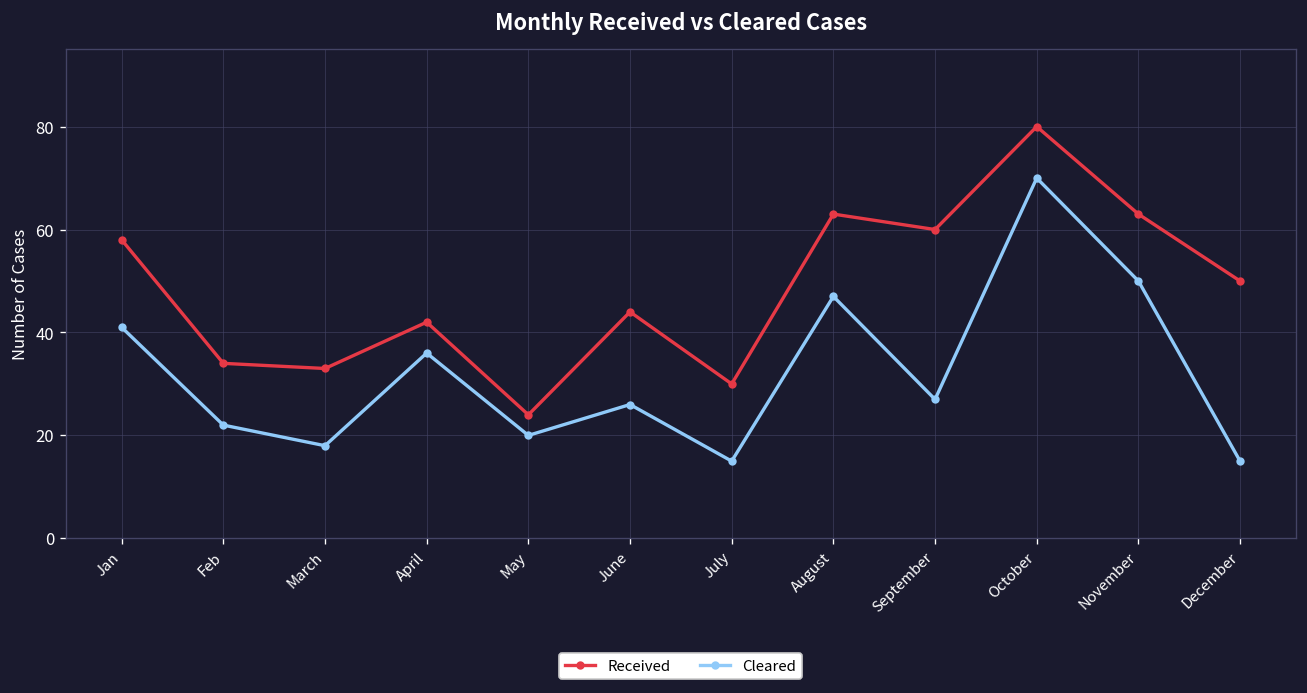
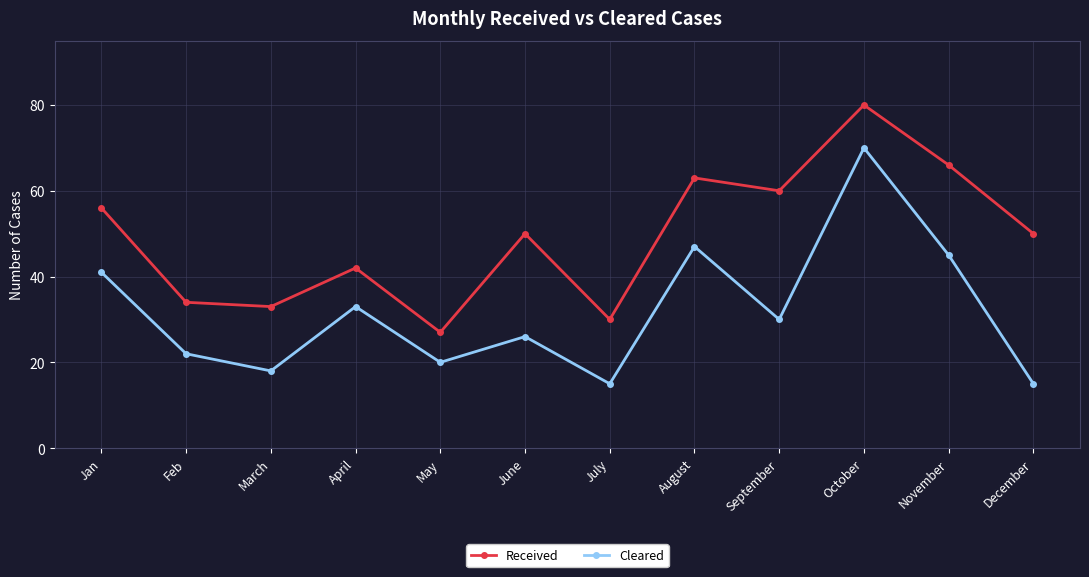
  {
    "Received": {
-     "Jan": 58,
+     "Jan": 56,
      "Feb": 34,
      "March": 33,
      "April": 42,
-     "May": 24,
-     "June": 44,
+     "May": 27,
+     "June": 50,
      "July": 30,
      "August": 63,
      "September": 60,
      "October": 80,
-     "November": 63,
+     "November": 66,
      "December": 50
    },
    "Cleared": {
      "Jan": 41,
      "Feb": 22,
      "March": 18,
-     "April": 36,
+     "April": 33,
      "May": 20,
      "June": 26,
      "July": 15,
      "August": 47,
-     "September": 27,
+     "September": 30,
      "October": 70,
-     "November": 50,
+     "November": 45,
      "December": 15
    }
  }
